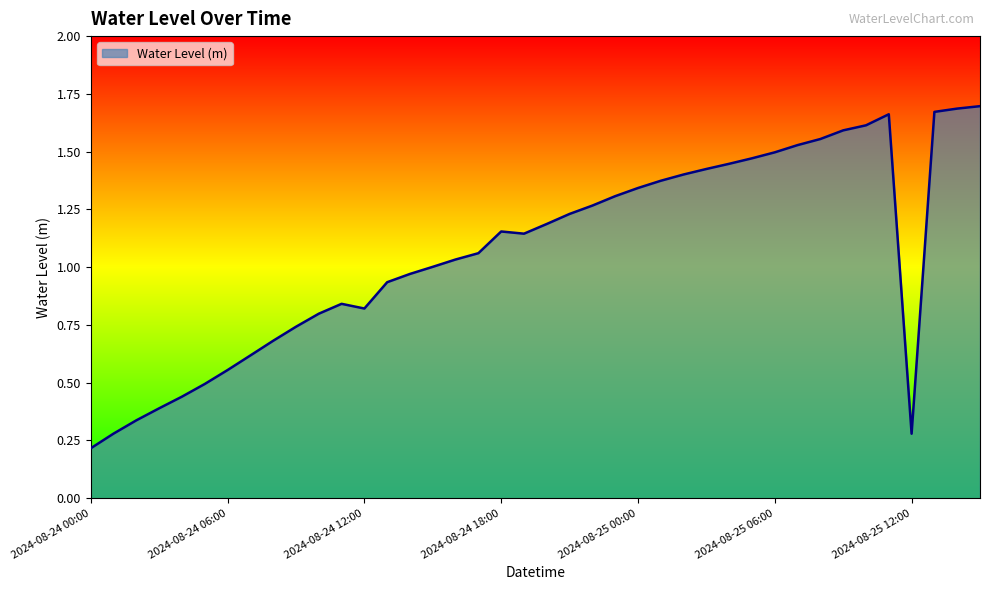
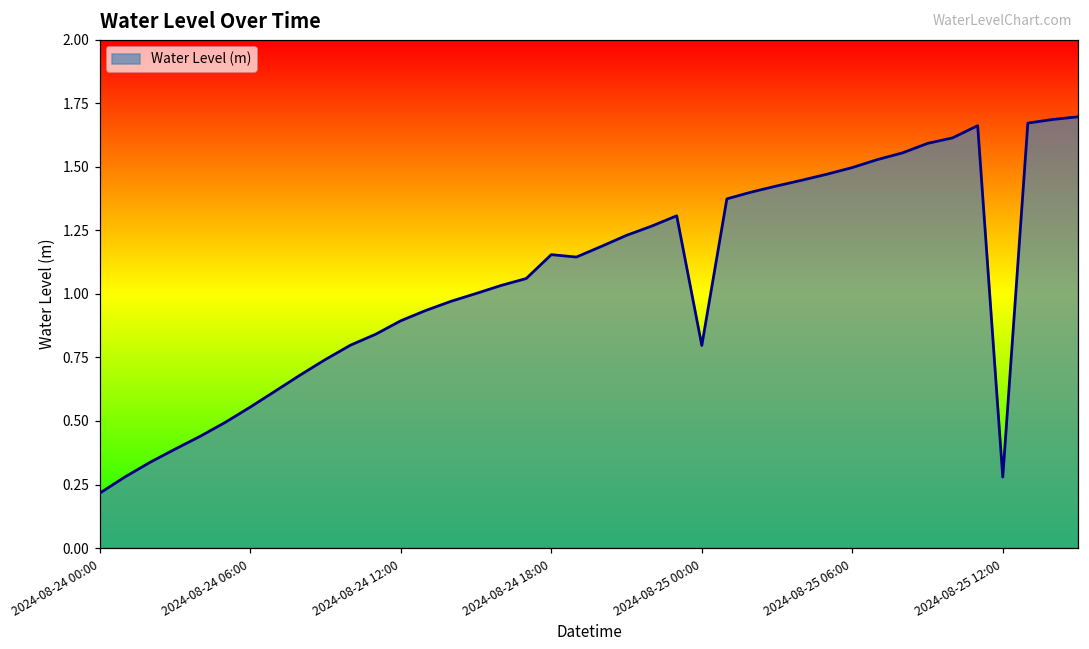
  {
    "2024-08-24 00:00": 0.22,
    "2024-08-24 06:00": 0.55,
-   "2024-08-24 12:00": 0.82,
+   "2024-08-24 12:00": 0.89,
    "2024-08-24 18:00": 1.15,
-   "2024-08-25 00:00": 1.34,
+   "2024-08-25 00:00": 0.80,
    "2024-08-25 06:00": 1.50,
    "2024-08-25 12:00": 0.28
  }
